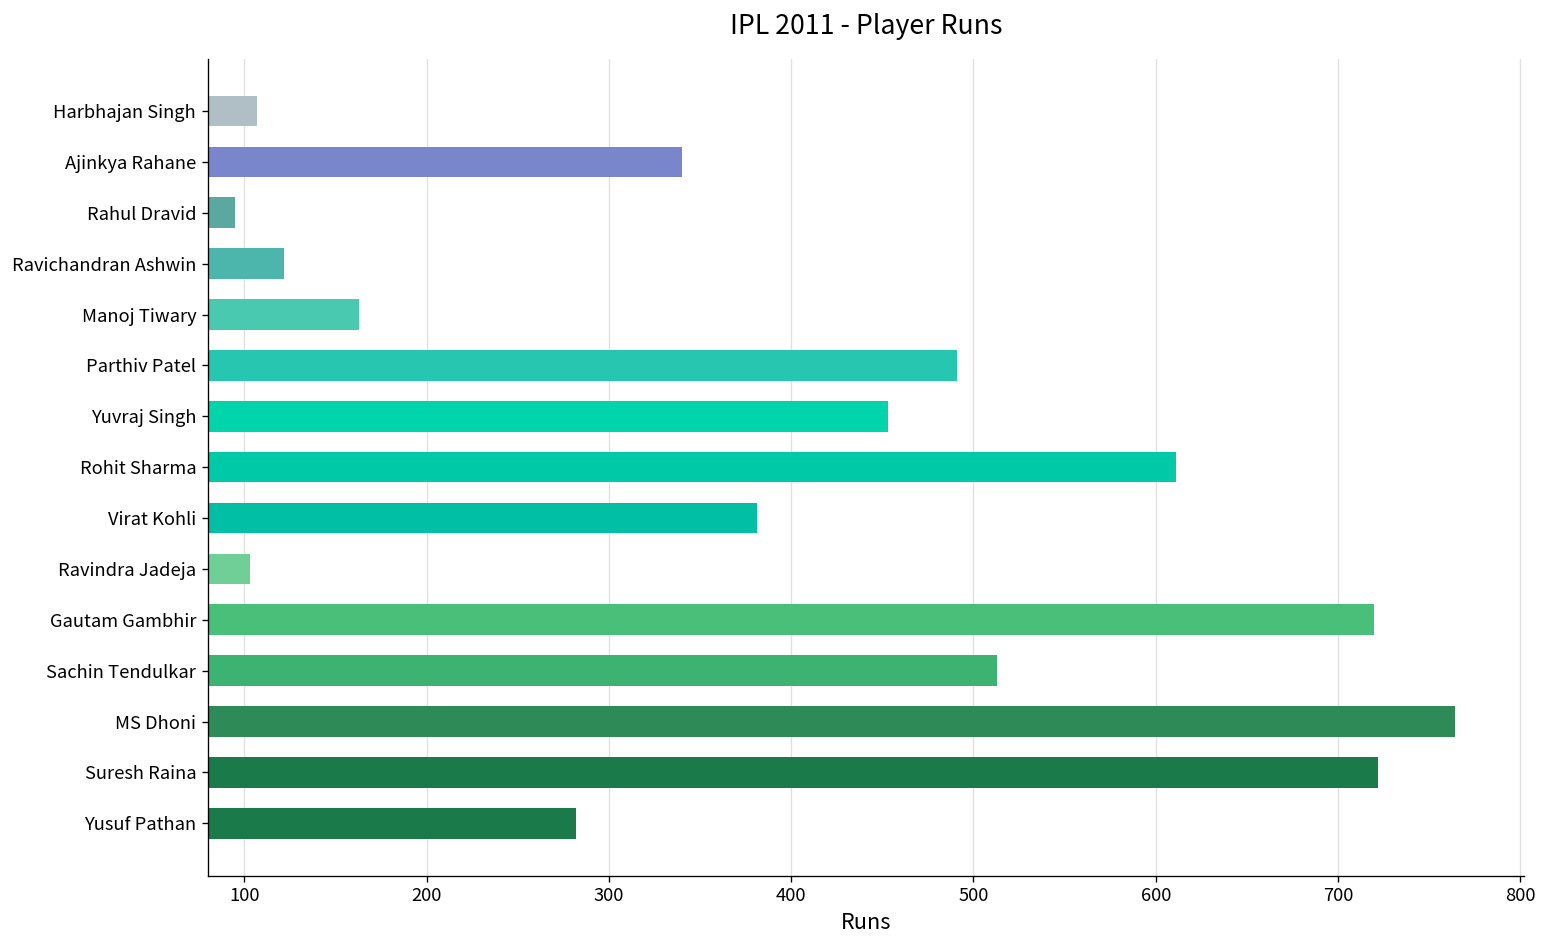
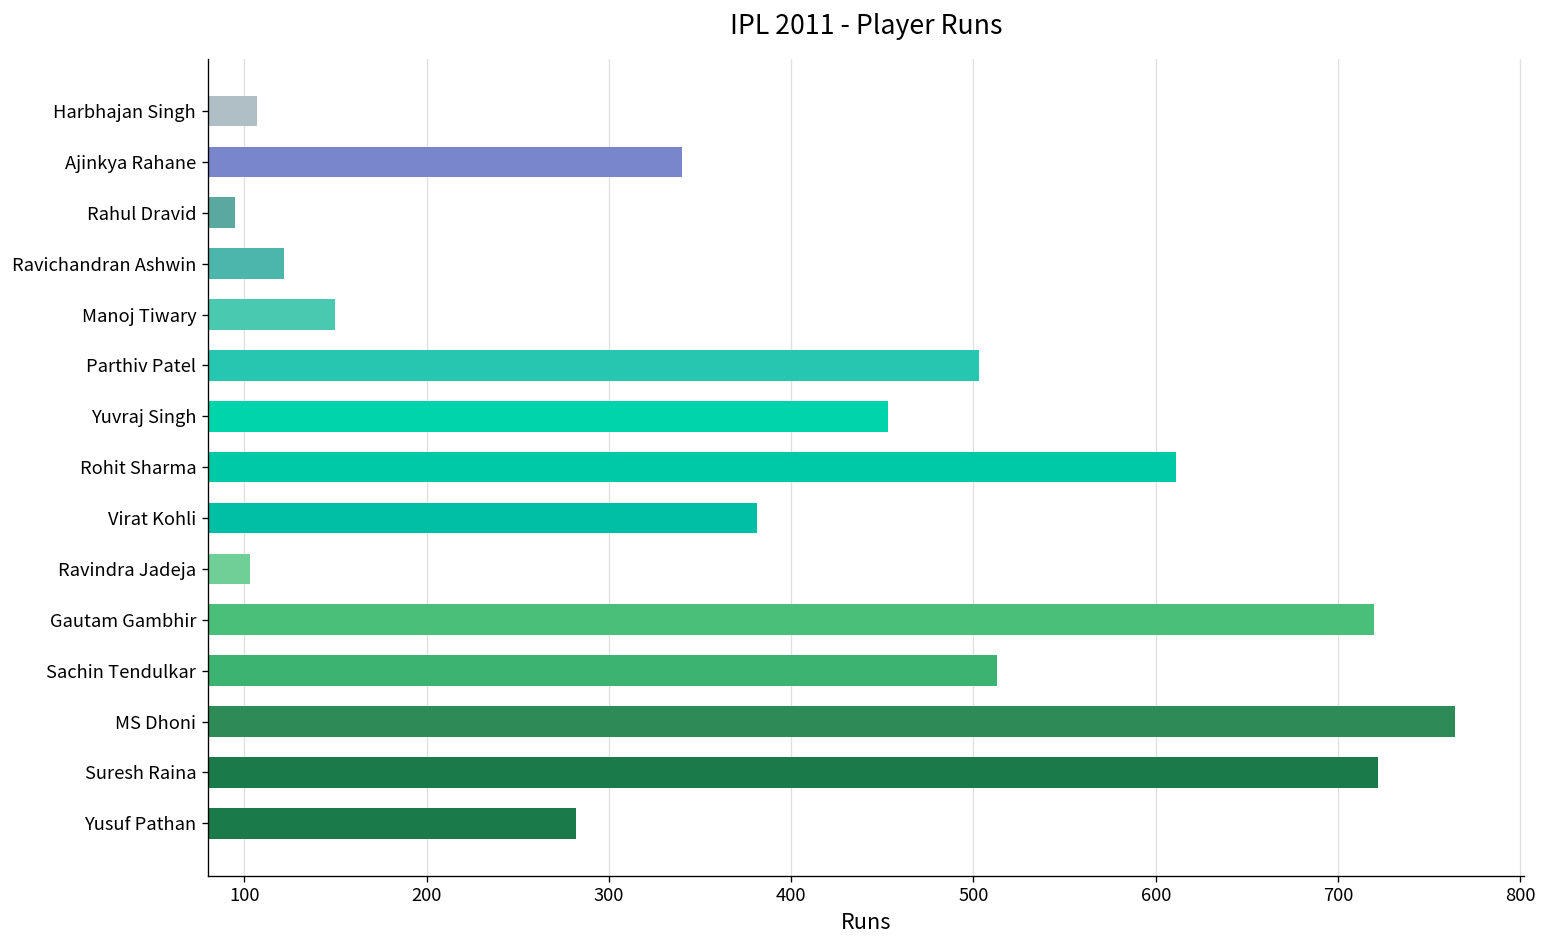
  {
    "Harbhajan Singh": 107,
    "Ajinkya Rahane": 340,
    "Rahul Dravid": 95,
    "Ravichandran Ashwin": 122,
-   "Manoj Tiwary": 163,
-   "Parthiv Patel": 491,
+   "Manoj Tiwary": 150,
+   "Parthiv Patel": 503,
    "Yuvraj Singh": 453,
    "Rohit Sharma": 611,
    "Virat Kohli": 381,
    "Ravindra Jadeja": 103,
    "Gautam Gambhir": 720,
    "Sachin Tendulkar": 513,
    "MS Dhoni": 764,
    "Suresh Raina": 722,
    "Yusuf Pathan": 282
  }
